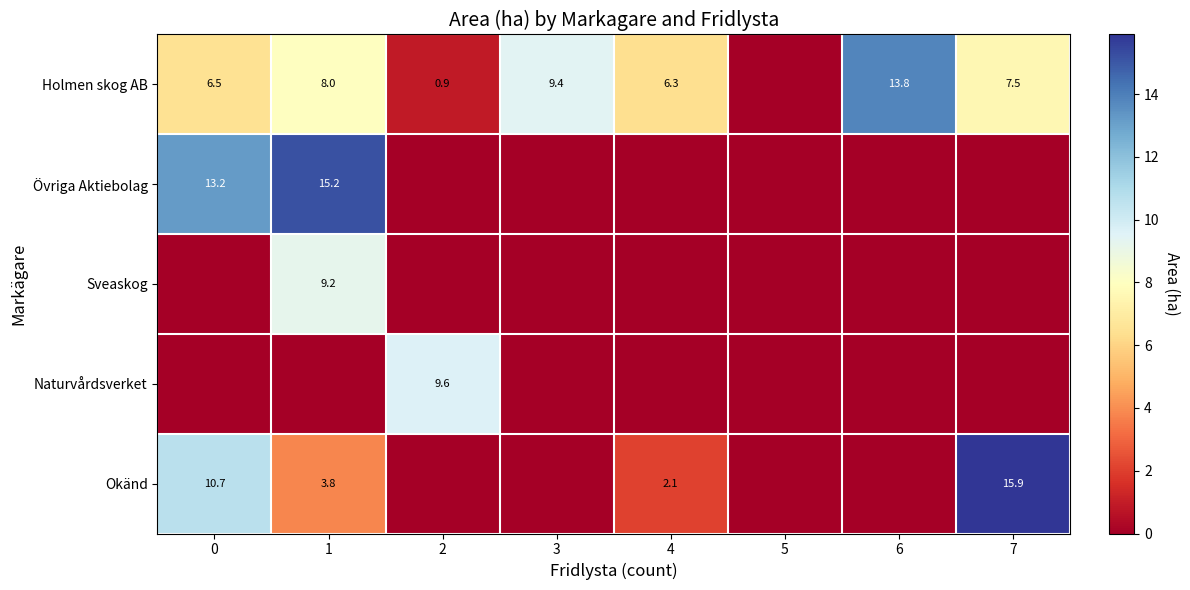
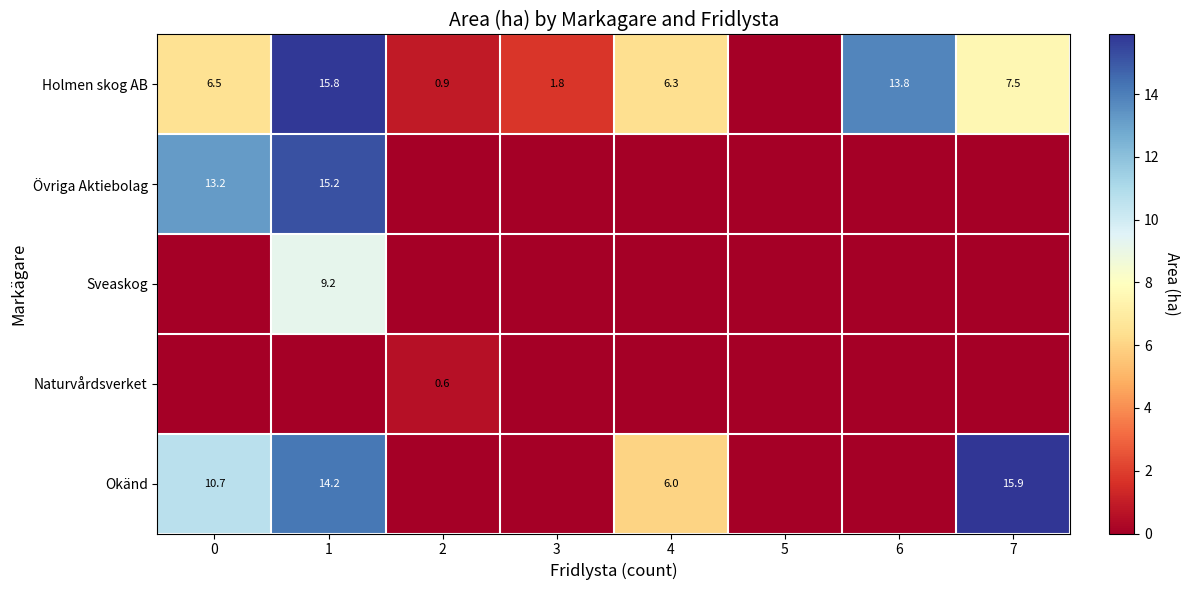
  {
    "Holmen skog AB": {
      "0": 6.5,
-     "1": 8.0,
+     "1": 15.8,
      "2": 0.9,
-     "3": 9.4,
+     "3": 1.8,
      "4": 6.3,
      "6": 13.8,
      "7": 7.5
    },
    "Övriga Aktiebolag": {
      "0": 13.2,
      "1": 15.2
    },
    "Sveaskog": {
      "1": 9.2
    },
    "Naturvårdsverket": {
-     "2": 9.6
+     "2": 0.6
    },
    "Okänd": {
      "0": 10.7,
-     "1": 3.8,
-     "4": 2.1,
+     "1": 14.2,
+     "4": 6.0,
      "7": 15.9
    }
  }
